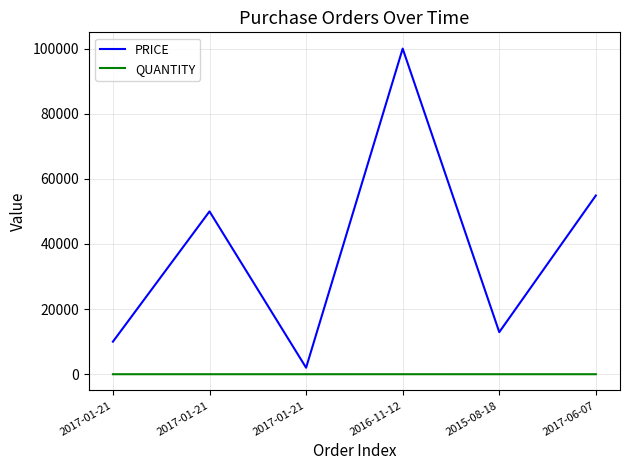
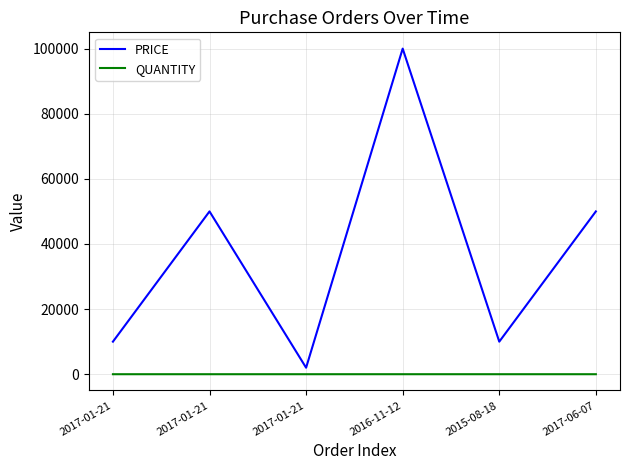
  {
    "PRICE": {
      "2016-11-12": 100000,
-     "2015-08-18": 13000,
-     "2017-06-07": 55000
+     "2015-08-18": 10000,
+     "2017-06-07": 50000
    },
    "QUANTITY": {
      "2016-11-12": 0,
      "2015-08-18": 0,
      "2017-06-07": 0
    }
  }
